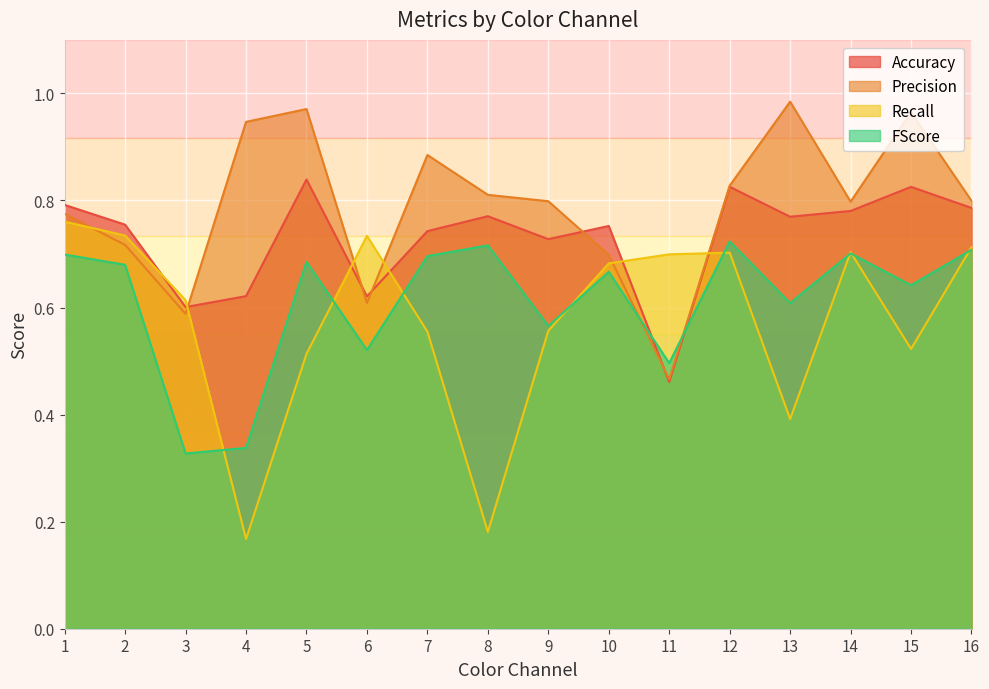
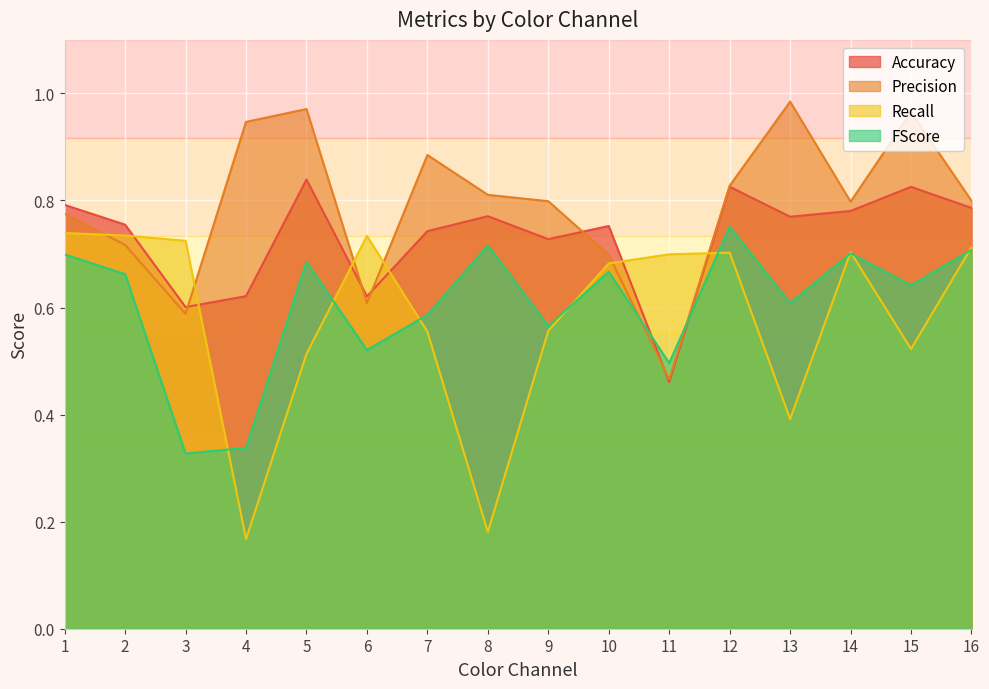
  {
    "Recall": {
-     "1": 0.76,
+     "1": 0.74,
      "2": 0.73,
-     "3": 0.61,
+     "3": 0.72,
      "4": 0.17,
      "5": 0.51,
      "6": 0.73,
      "7": 0.55,
      "8": 0.18,
      "9": 0.56,
      "10": 0.68,
      "11": 0.70,
      "12": 0.70,
      "13": 0.39,
      "15": 0.52,
      "16": 0.71
    },
    "FScore": {
      "1": 0.70,
-     "2": 0.68,
+     "2": 0.66,
      "3": 0.33,
      "4": 0.34,
      "5": 0.69,
      "6": 0.52,
-     "7": 0.70,
+     "7": 0.59,
      "8": 0.72,
      "9": 0.57,
      "10": 0.67,
      "11": 0.50,
-     "12": 0.72,
+     "12": 0.75,
      "13": 0.61,
      "15": 0.64,
      "16": 0.71
    }
  }
